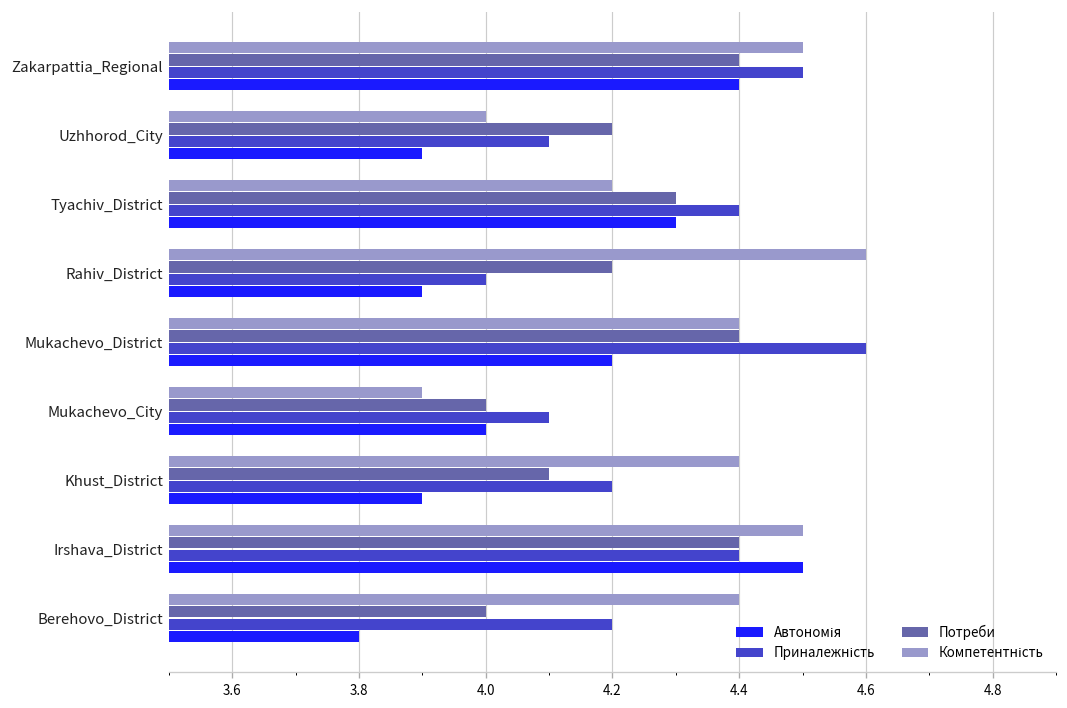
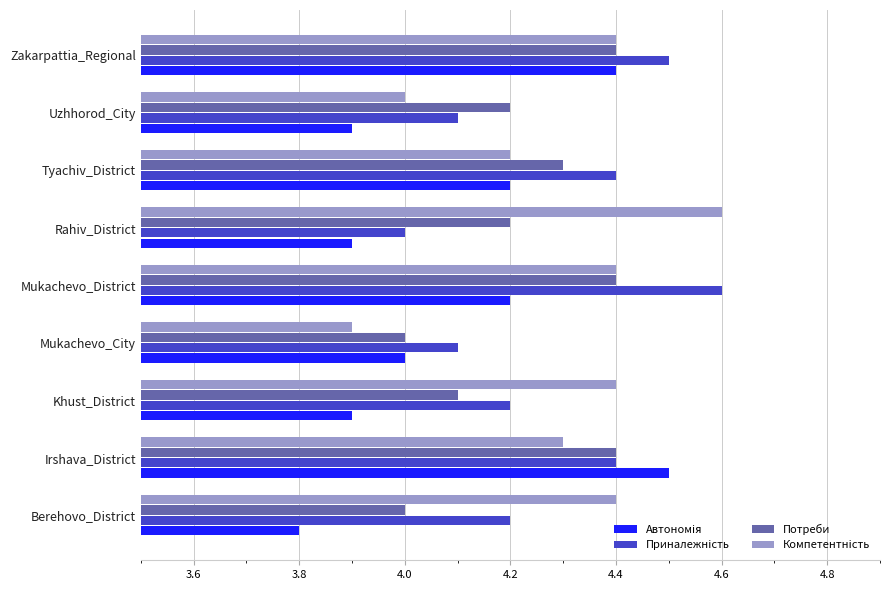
  {
    "Автономія": {
      "Zakarpattia_Regional": 4.4,
      "Uzhhorod_City": 3.9,
-     "Tyachiv_District": 4.3,
+     "Tyachiv_District": 4.2,
      "Rahiv_District": 3.9,
      "Mukachevo_District": 4.2,
      "Mukachevo_City": 4.0,
      "Khust_District": 3.9,
      "Irshava_District": 4.5,
      "Berehovo_District": 3.8
    },
    "Компетентність": {
-     "Zakarpattia_Regional": 4.5,
+     "Zakarpattia_Regional": 4.4,
      "Uzhhorod_City": 4.0,
      "Tyachiv_District": 4.2,
      "Rahiv_District": 4.6,
      "Mukachevo_District": 4.4,
      "Mukachevo_City": 3.9,
      "Khust_District": 4.4,
-     "Irshava_District": 4.5,
+     "Irshava_District": 4.3,
      "Berehovo_District": 4.4
    }
  }
